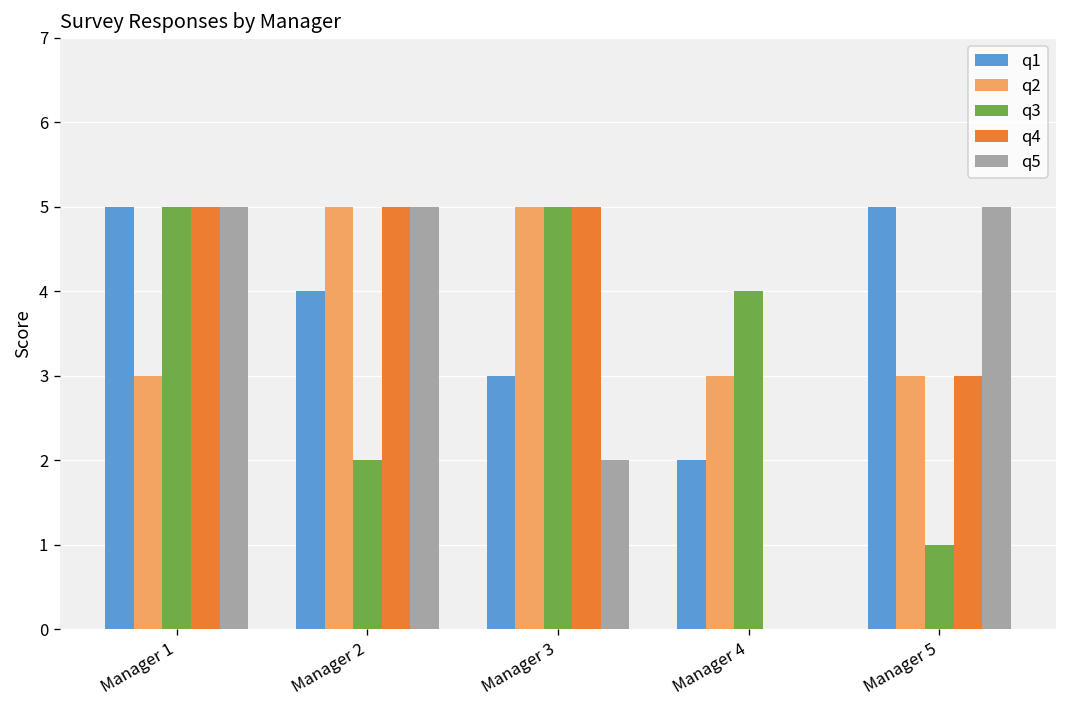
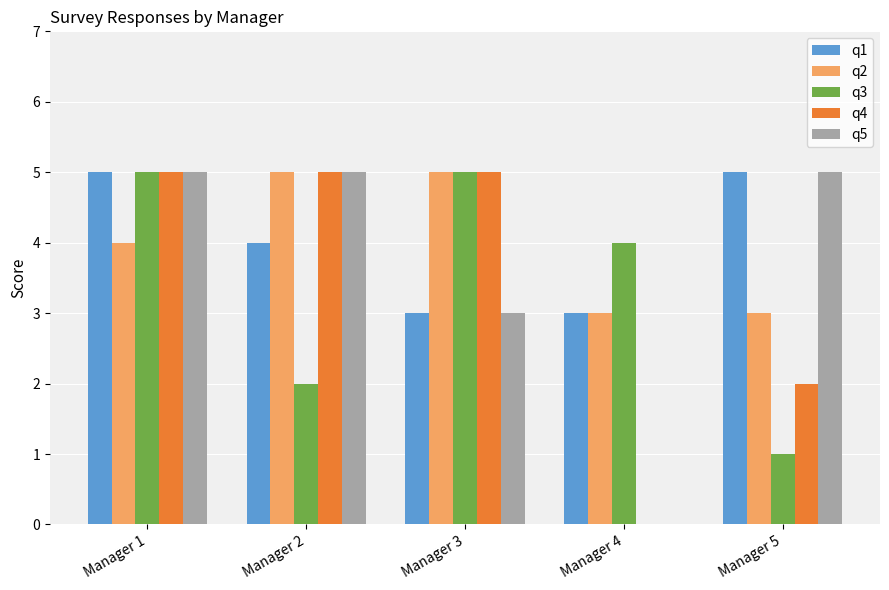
  {
    "q1": {
      "Manager 1": 5,
      "Manager 2": 4,
      "Manager 3": 3,
-     "Manager 4": 2,
+     "Manager 4": 3,
      "Manager 5": 5
    },
    "q2": {
-     "Manager 1": 3,
+     "Manager 1": 4,
      "Manager 2": 5,
      "Manager 3": 5,
      "Manager 4": 3,
      "Manager 5": 3
    },
    "q3": {
      "Manager 1": 5,
      "Manager 2": 2,
      "Manager 3": 5,
      "Manager 4": 4,
      "Manager 5": 1
    },
    "q4": {
      "Manager 1": 5,
      "Manager 2": 5,
      "Manager 3": 5,
      "Manager 4": 0,
-     "Manager 5": 3
+     "Manager 5": 2
    },
    "q5": {
      "Manager 1": 5,
      "Manager 2": 5,
-     "Manager 3": 2,
+     "Manager 3": 3,
      "Manager 4": 0,
      "Manager 5": 5
    }
  }
